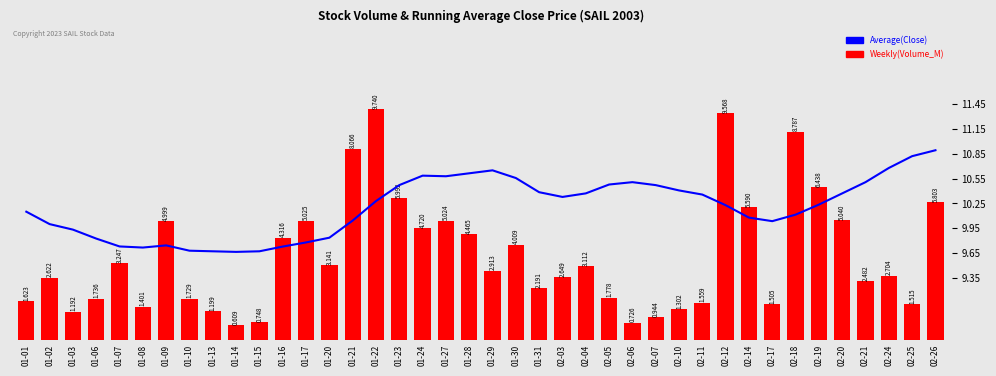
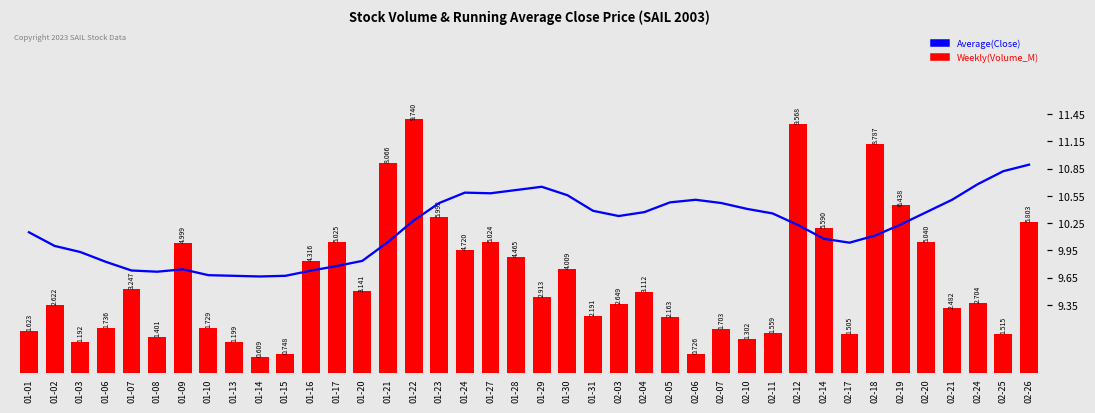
  {
    "Weekly(Volume_M)": {
      "01-01": 1.623,
      "01-02": 2.622,
      "01-03": 1.192,
      "01-06": 1.736,
      "01-08": 1.401,
      "01-09": 4.999,
      "01-10": 1.729,
      "01-13": 1.199,
      "01-14": 0.609,
      "01-15": 0.748,
      "01-16": 4.316,
      "01-17": 5.025,
      "01-20": 3.141,
      "01-21": 8.066,
      "01-22": 9.740,
      "01-24": 4.720,
      "01-27": 5.024,
      "01-28": 4.465,
      "01-29": 2.913,
      "01-30": 4.009,
      "01-31": 2.191,
      "02-03": 2.649,
      "02-04": 3.112,
-     "02-05": 1.778,
+     "02-05": 2.163,
      "02-06": 0.726,
-     "02-07": 0.944,
+     "02-07": 1.703,
      "02-10": 1.302,
      "02-11": 1.559,
      "02-12": 9.568,
      "02-14": 5.590,
      "02-17": 1.505,
      "02-18": 8.787,
      "02-19": 6.438,
      "02-20": 5.040,
      "02-21": 2.482,
      "02-24": 2.704,
      "02-25": 1.515,
      "02-26": 5.803
    }
  }
